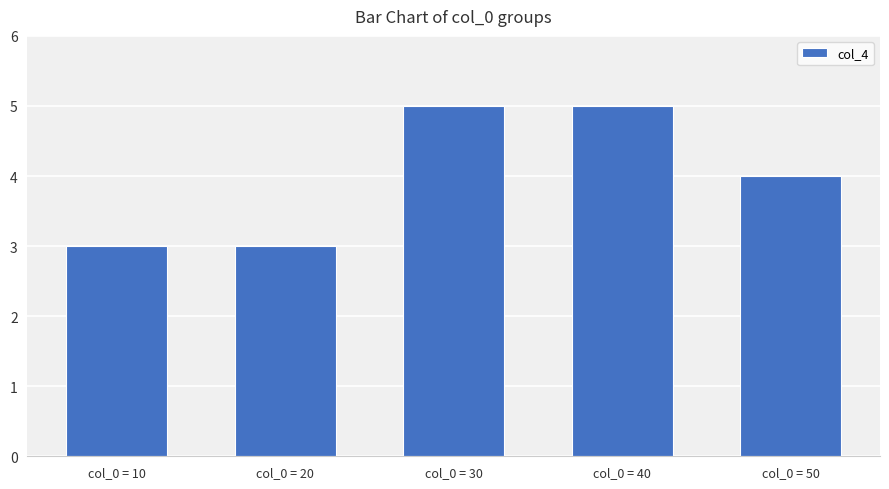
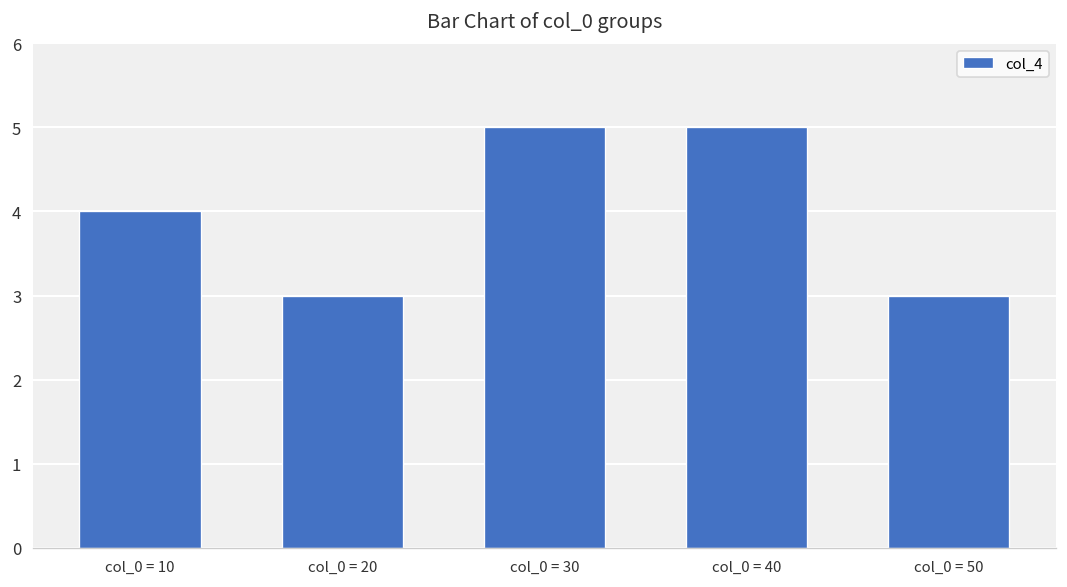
  {
-   "col_0 = 10": 3,
+   "col_0 = 10": 4,
    "col_0 = 20": 3,
    "col_0 = 30": 5,
    "col_0 = 40": 5,
-   "col_0 = 50": 4
+   "col_0 = 50": 3
  }
